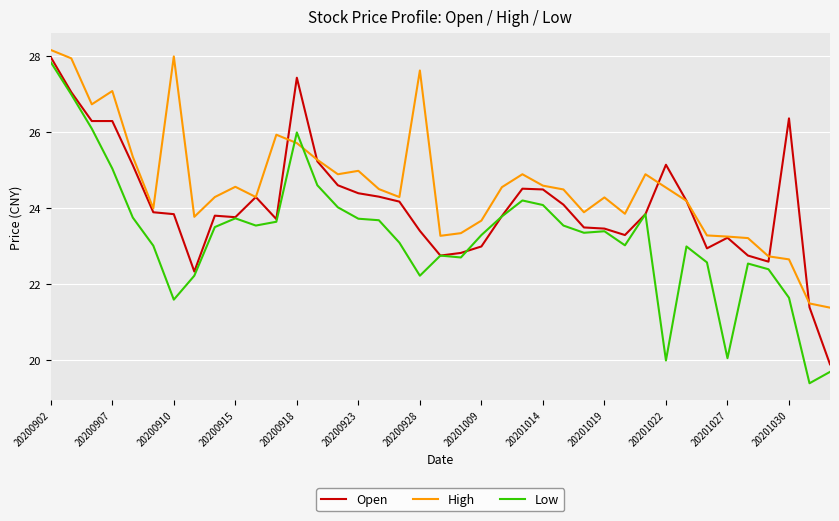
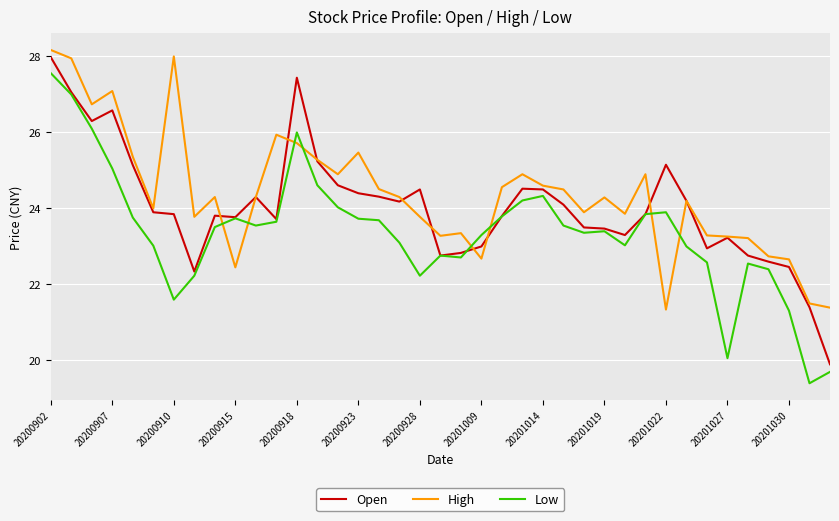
  {
    "Open": {
      "20200902": 28.0,
-     "20200907": 26.3,
+     "20200907": 26.6,
      "20200910": 23.9,
      "20200918": 27.4,
      "20200923": 24.4,
-     "20200928": 23.4,
+     "20200928": 24.5,
      "20201009": 23.0,
      "20201014": 24.5,
      "20201019": 23.5,
      "20201022": 25.2,
-     "20201030": 26.4
+     "20201030": 22.5
    },
    "High": {
      "20200902": 28.2,
      "20200907": 27.1,
      "20200910": 28.0,
-     "20200915": 24.6,
+     "20200915": 22.5,
      "20200918": 25.7,
-     "20200923": 25.0,
-     "20200928": 27.6,
-     "20201009": 23.7,
+     "20200923": 25.5,
+     "20200928": 23.8,
+     "20201009": 22.7,
      "20201014": 24.6,
      "20201019": 24.3,
-     "20201022": 24.6,
+     "20201022": 21.3,
      "20201030": 22.7
    },
    "Low": {
-     "20200902": 27.9,
+     "20200902": 27.6,
      "20200907": 25.1,
      "20200910": 21.6,
      "20200918": 26.0,
      "20200923": 23.7,
      "20200928": 22.2,
      "20201009": 23.3,
-     "20201014": 24.1,
+     "20201014": 24.3,
      "20201019": 23.4,
-     "20201022": 20.0,
+     "20201022": 23.9,
      "20201027": 20.1,
-     "20201030": 21.7
+     "20201030": 21.3
    }
  }
